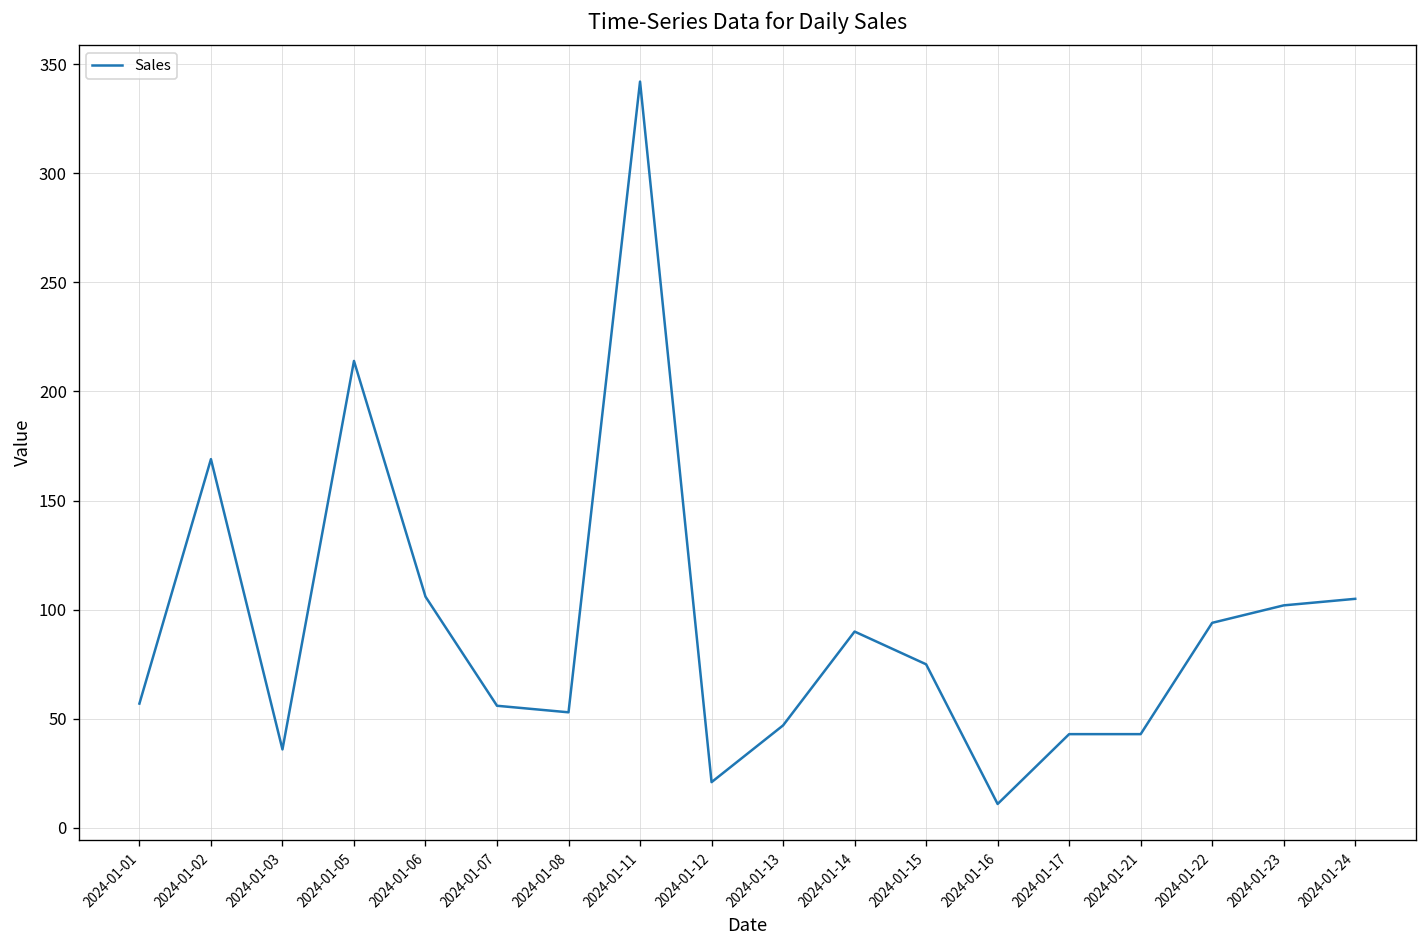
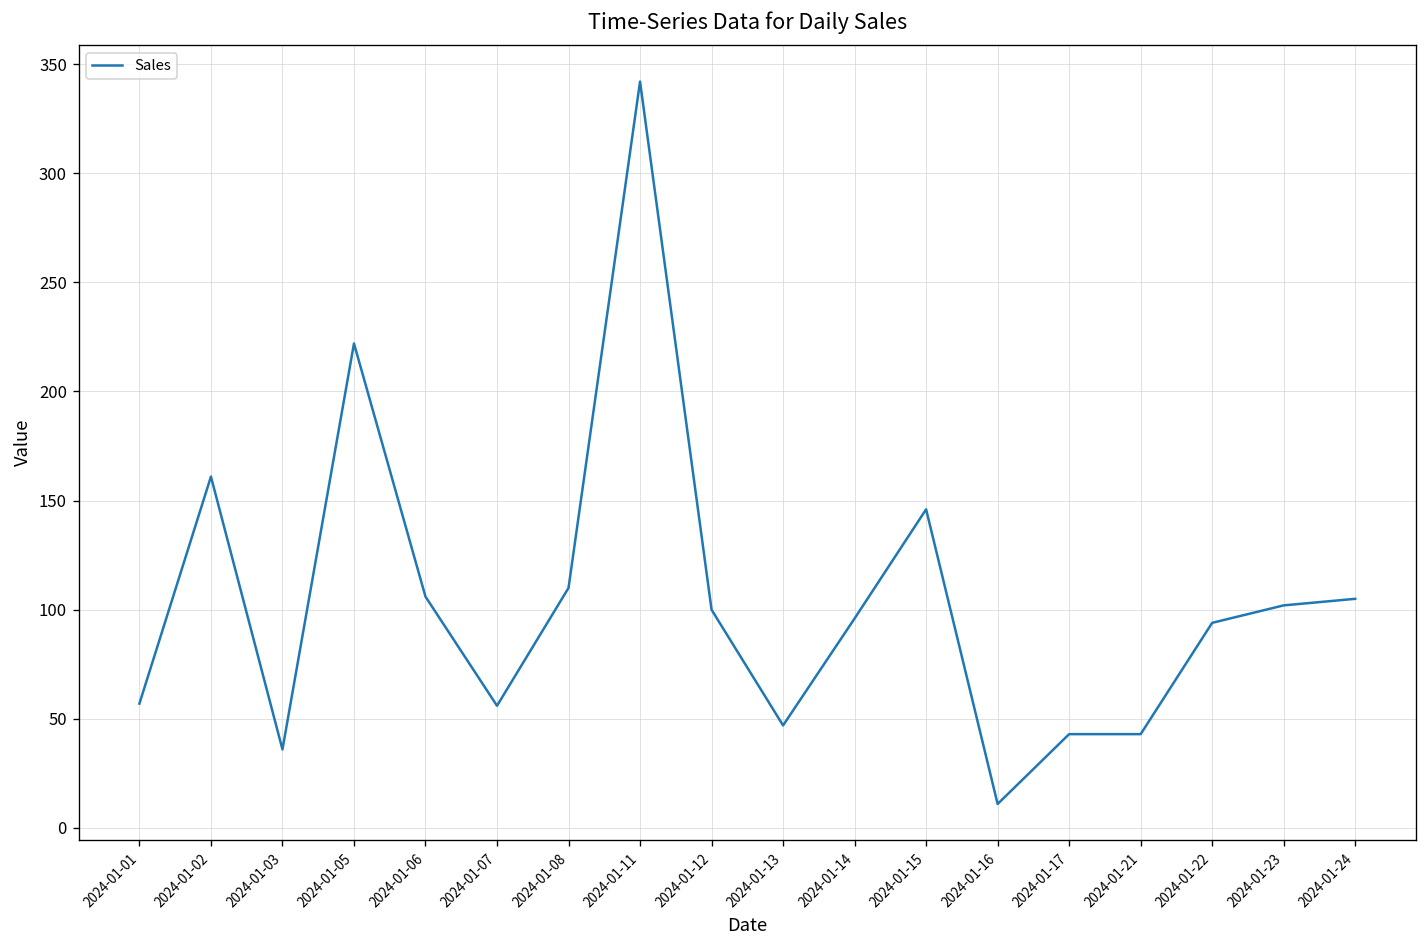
  {
    "2024-01-01": 57,
-   "2024-01-02": 169,
+   "2024-01-02": 161,
    "2024-01-03": 36,
-   "2024-01-05": 214,
+   "2024-01-05": 222,
    "2024-01-06": 106,
    "2024-01-07": 56,
-   "2024-01-08": 53,
+   "2024-01-08": 110,
    "2024-01-11": 342,
-   "2024-01-12": 21,
+   "2024-01-12": 100,
    "2024-01-13": 47,
-   "2024-01-14": 90,
-   "2024-01-15": 75,
+   "2024-01-14": 96,
+   "2024-01-15": 146,
    "2024-01-16": 11,
    "2024-01-17": 43,
    "2024-01-21": 43,
    "2024-01-22": 94,
    "2024-01-23": 102,
    "2024-01-24": 105
  }
